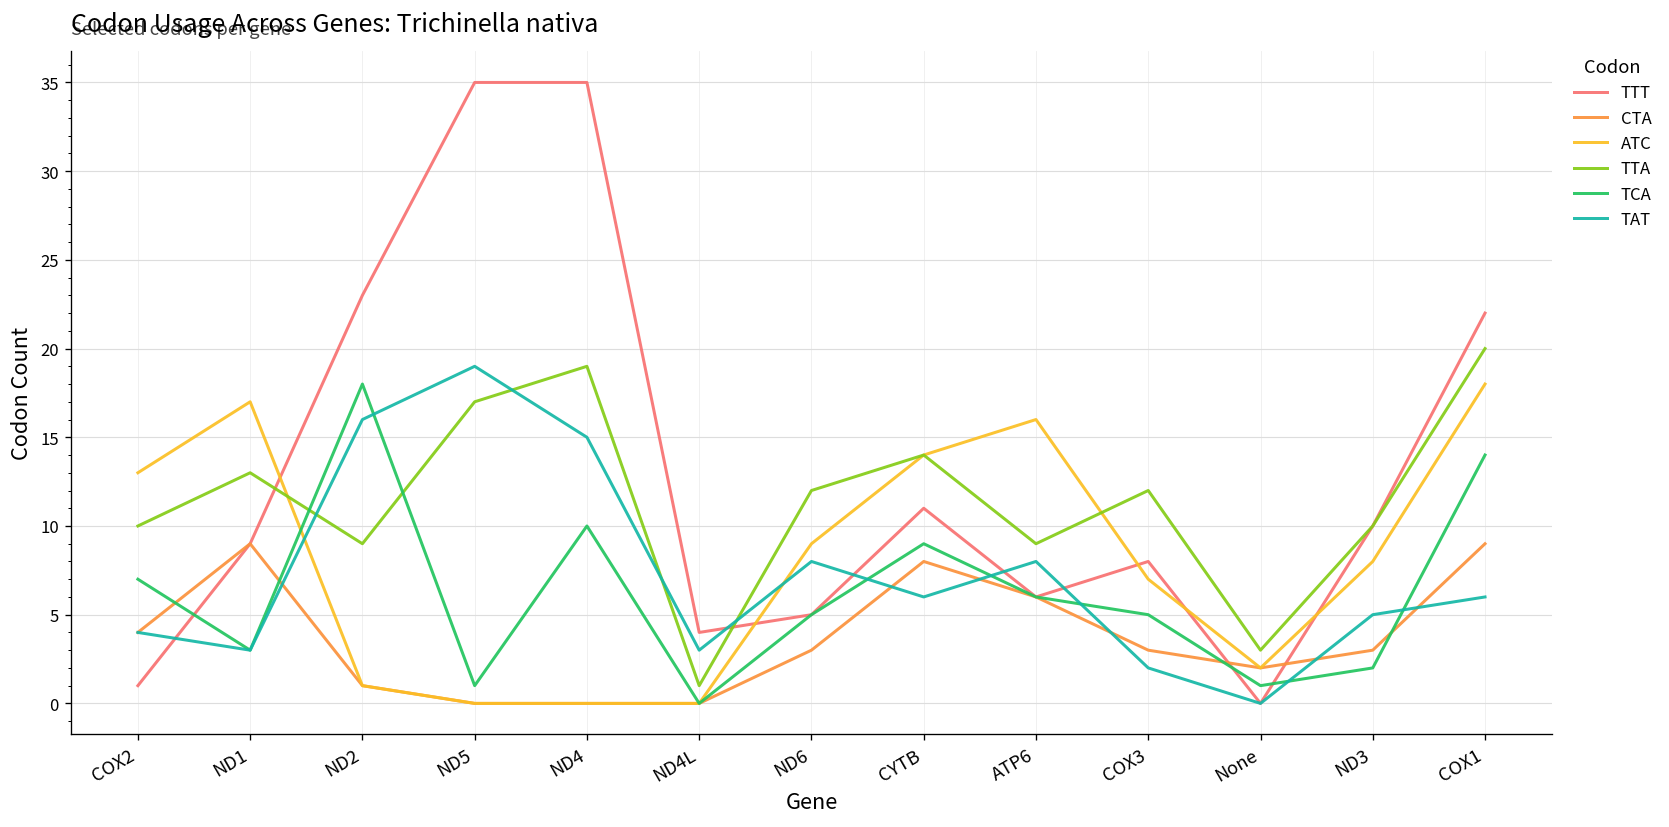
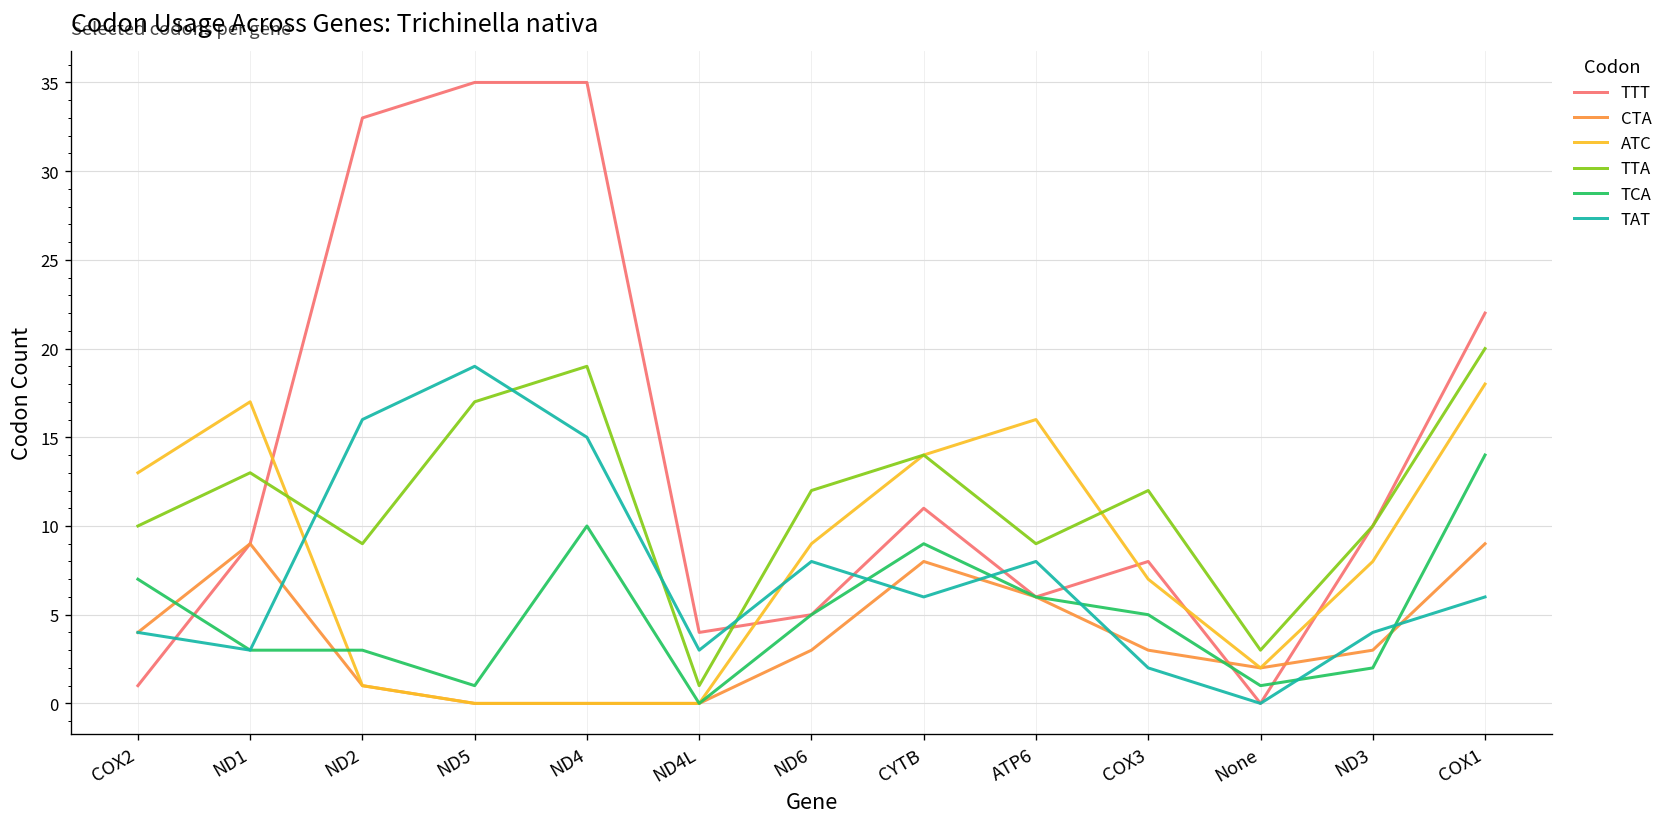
  {
    "TTT": {
      "COX2": 1,
-     "ND2": 23,
+     "ND2": 33,
      "ND5": 35,
      "ND4": 35,
      "ND4L": 4,
      "CYTB": 11,
      "COX3": 8,
      "COX1": 22
    },
    "TTA": {
      "COX2": 10,
      "ND1": 13,
      "ND2": 9,
      "ND5": 17,
      "ND4": 19,
      "ND4L": 1,
      "ND6": 12,
      "ATP6": 9,
      "COX3": 12,
      "None": 3,
      "COX1": 20
    },
    "TCA": {
      "COX2": 7,
-     "ND2": 18,
+     "ND2": 3,
      "ND5": 1,
      "ND4": 10,
      "CYTB": 9,
      "COX3": 5,
      "None": 1,
      "ND3": 2,
      "COX1": 14
    },
    "TAT": {
      "ND2": 16,
      "ND5": 19,
      "ND4": 15,
      "ND4L": 3,
      "ND6": 8,
      "CYTB": 6,
      "ATP6": 8,
      "COX3": 2,
-     "ND3": 5,
+     "ND3": 4,
      "COX1": 6
    }
  }
